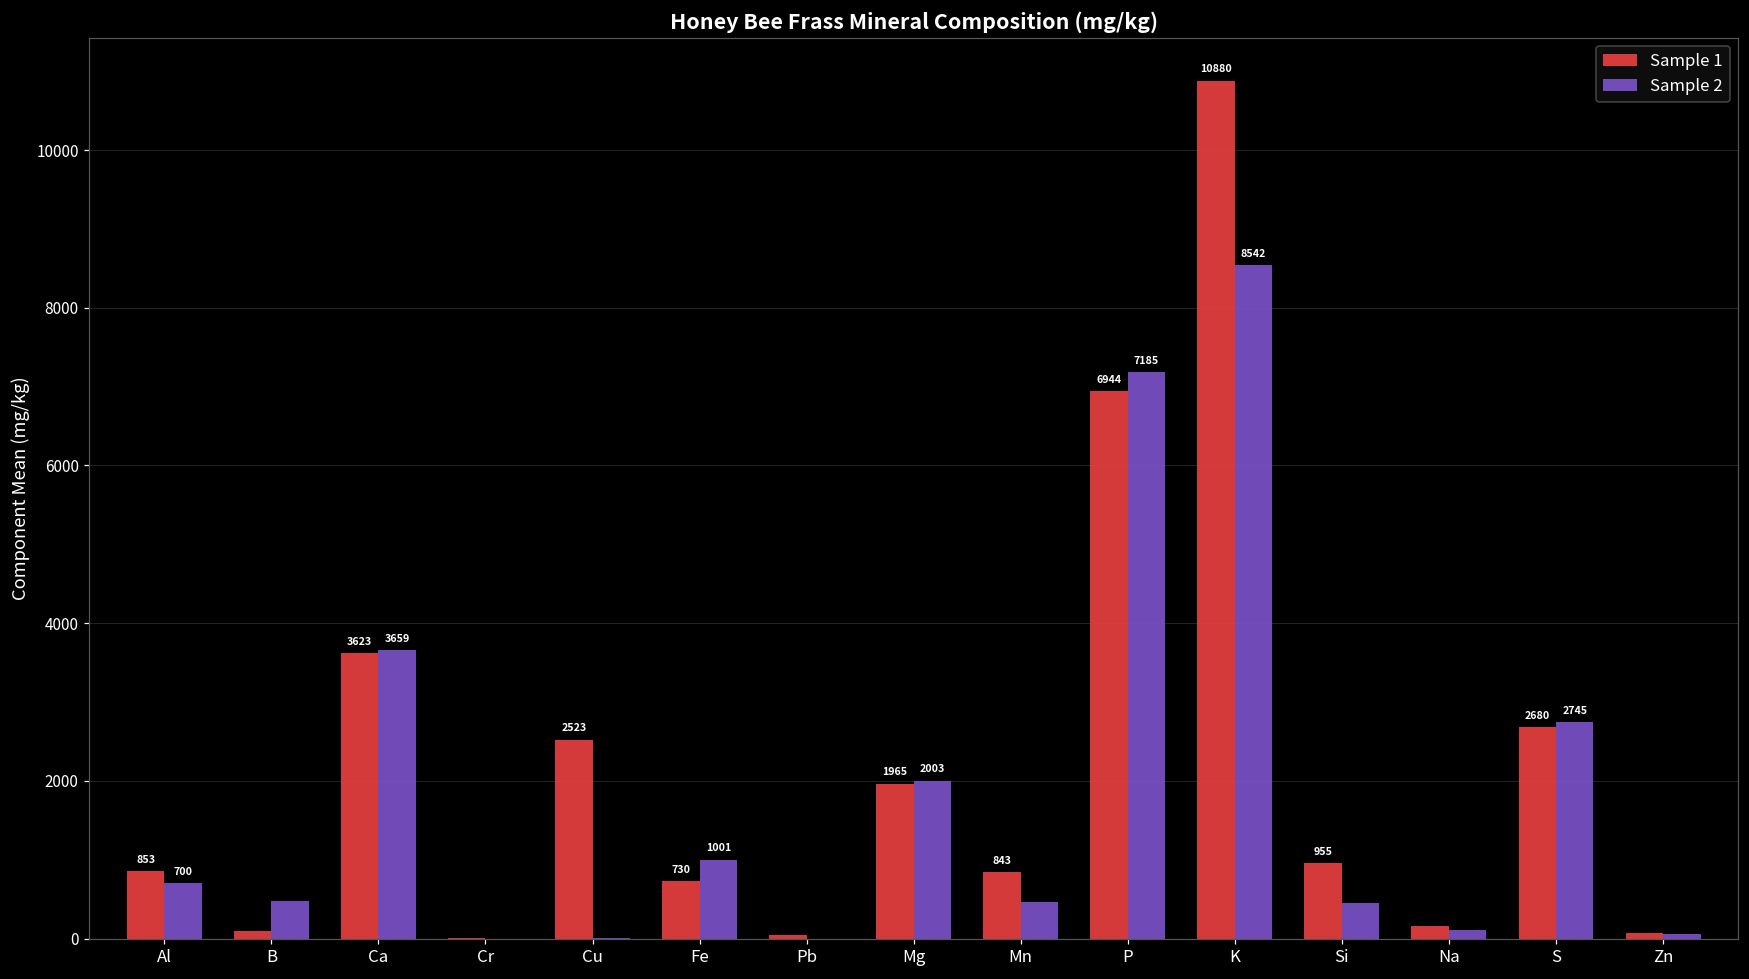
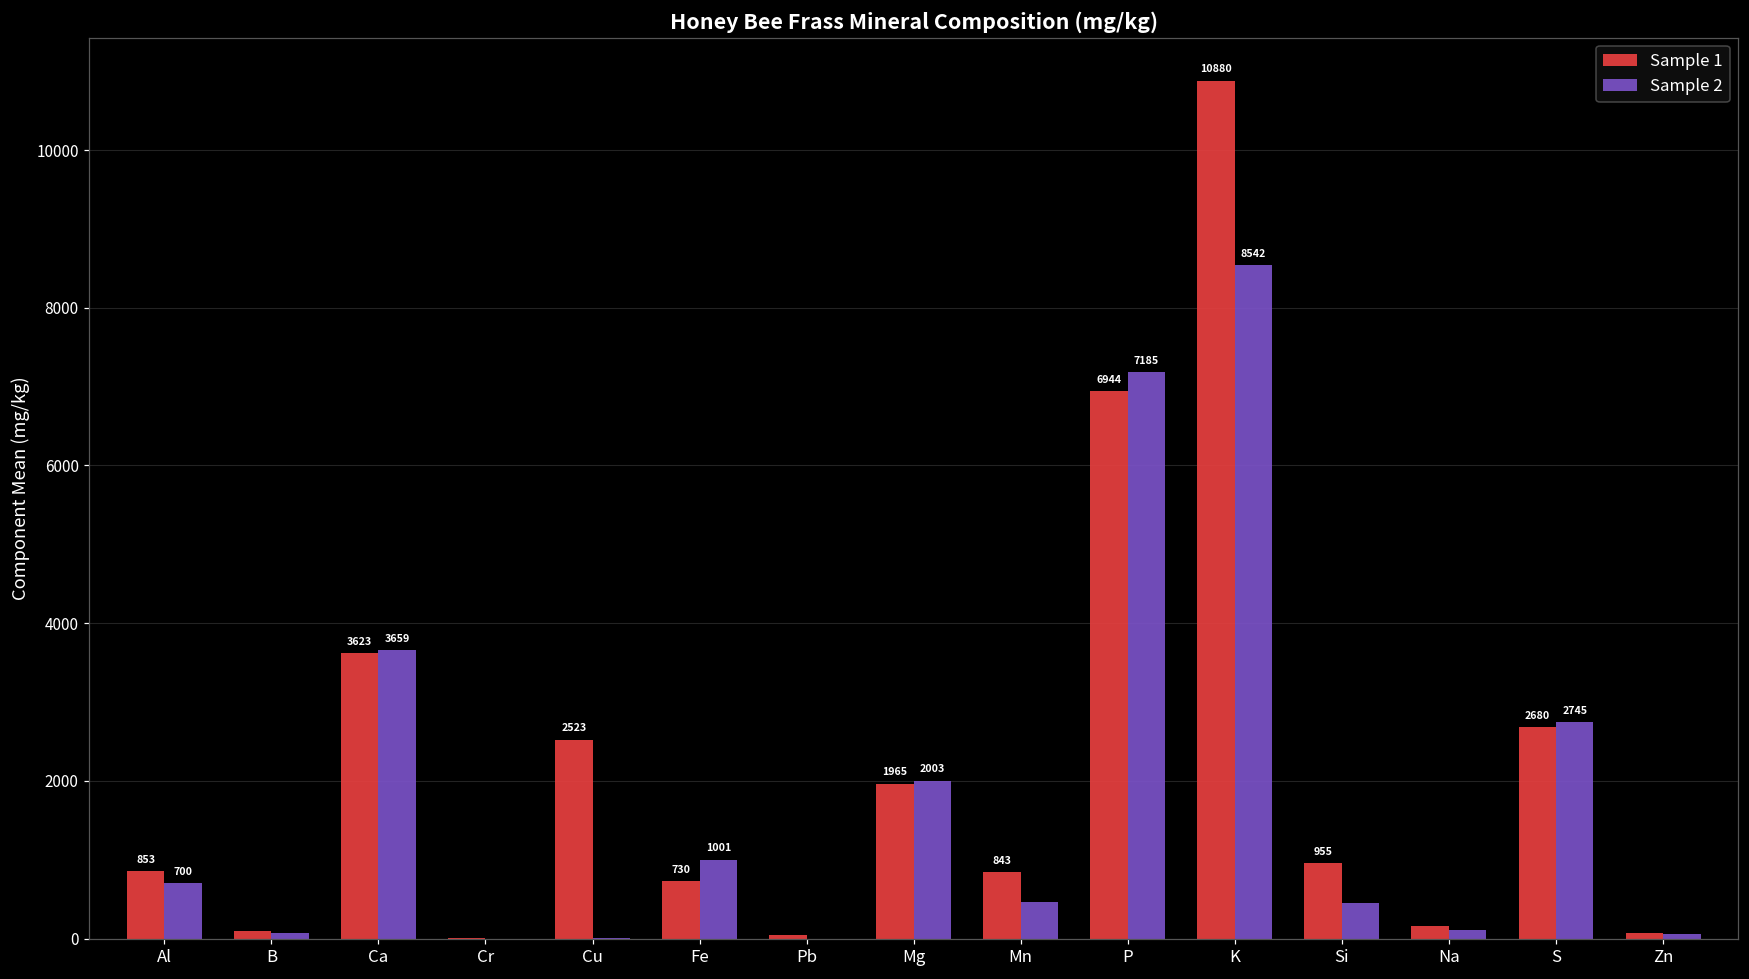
  {
    "Sample 1": {
      "Al": 853,
      "Ca": 3623,
      "Cu": 2523,
      "Fe": 730,
      "Mg": 1965,
      "Mn": 843,
      "P": 6944,
      "K": 10880,
      "Si": 955,
      "S": 2680
    },
    "Sample 2": {
-     "B": 500,
+     "B": 100,
      "Pb": 0,
      "Mn": 500,
      "Si": 500,
      "Na": 100,
      "Zn": 100
    }
  }
